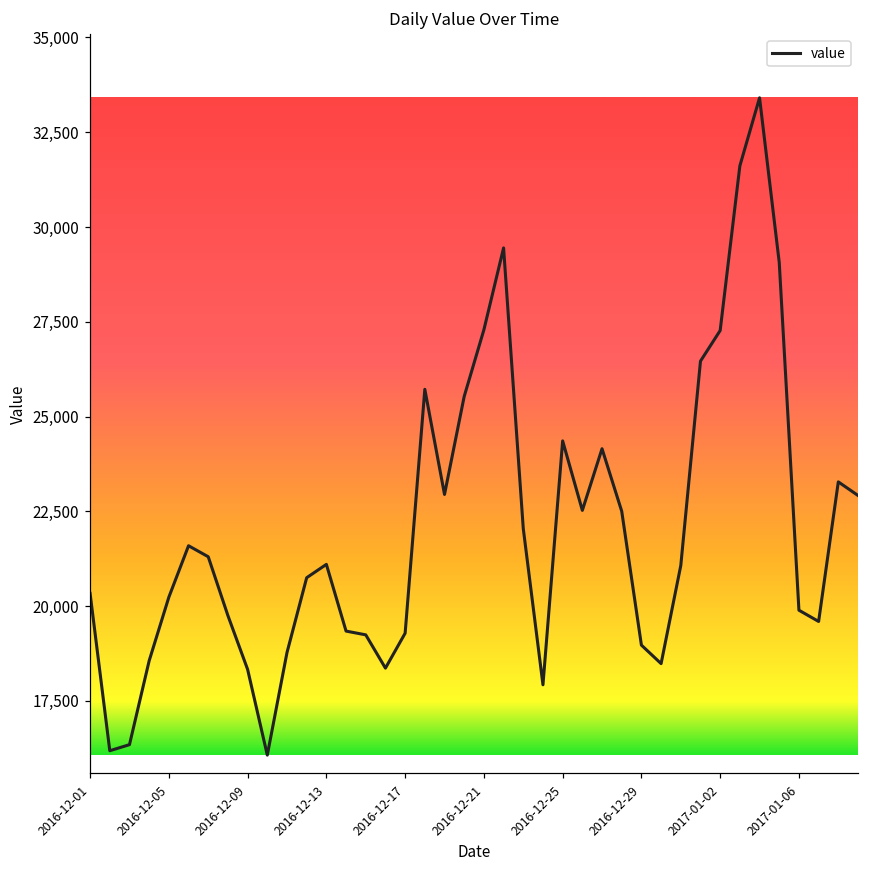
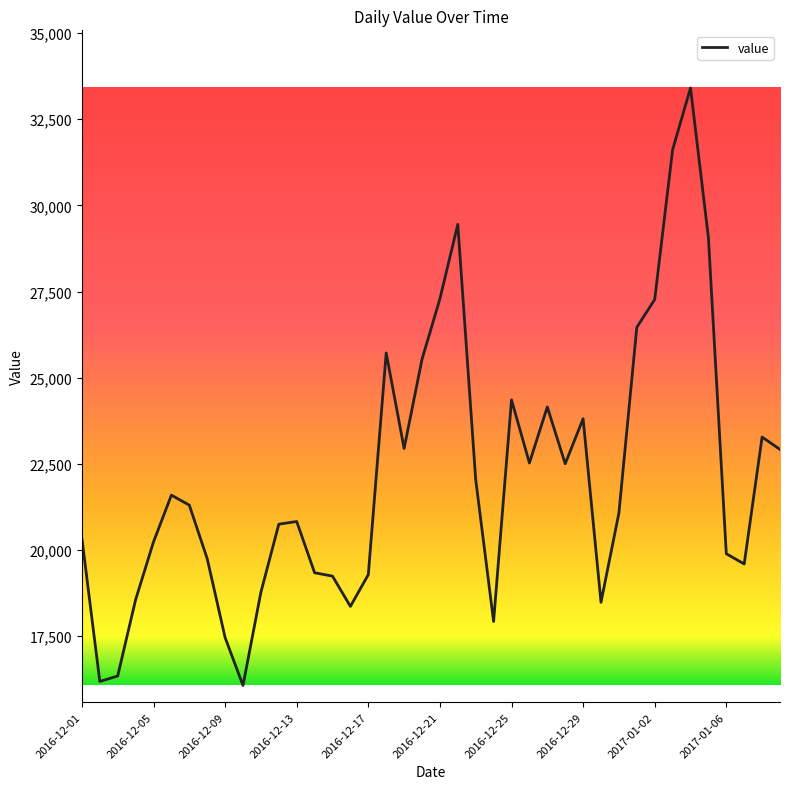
  {
    "2016-12-01": "20,300",
    "2016-12-05": "20,200",
-   "2016-12-09": "18,300",
-   "2016-12-13": "21,100",
+   "2016-12-09": "17,500",
+   "2016-12-13": "20,800",
    "2016-12-17": "19,300",
    "2016-12-21": "27,300",
    "2016-12-25": "24,400",
-   "2016-12-29": "19,000",
+   "2016-12-29": "23,800",
    "2017-01-02": "27,300",
    "2017-01-06": "19,900"
  }
